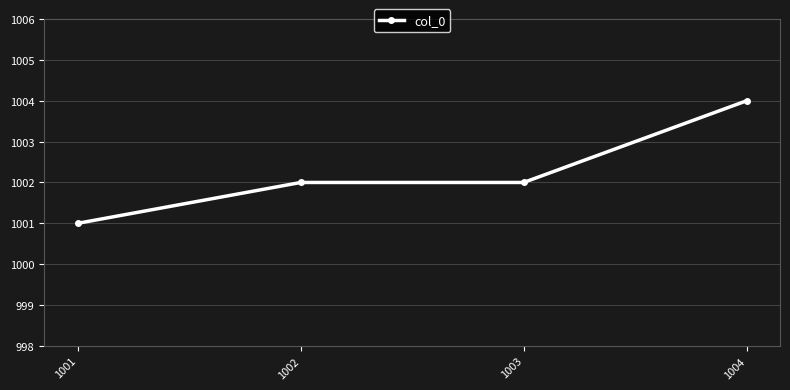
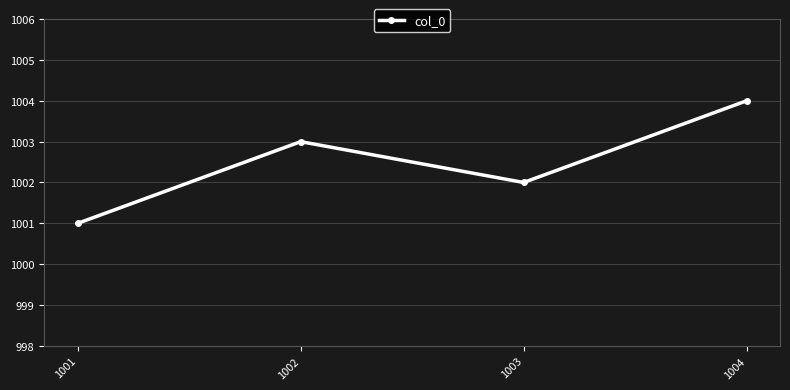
  {
    "1001": 1001,
-   "1002": 1002,
+   "1002": 1003,
    "1003": 1002,
    "1004": 1004
  }
